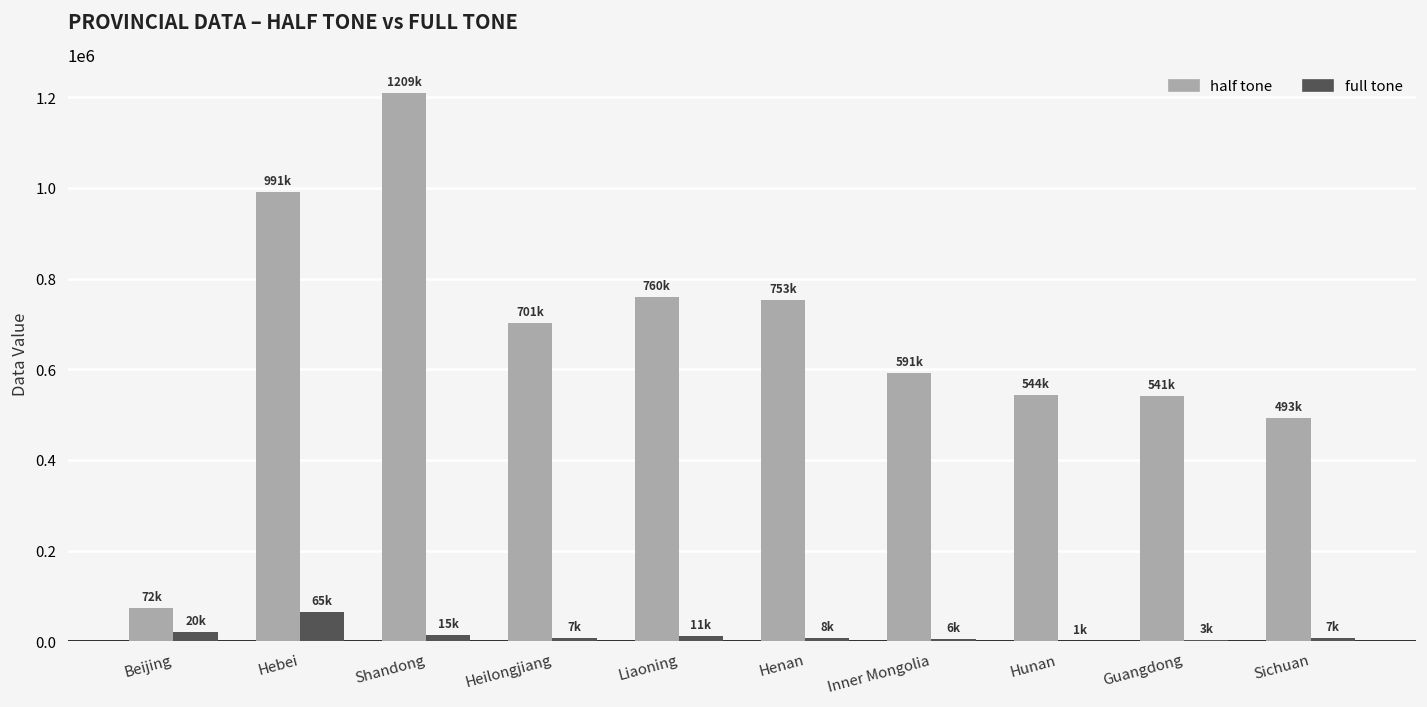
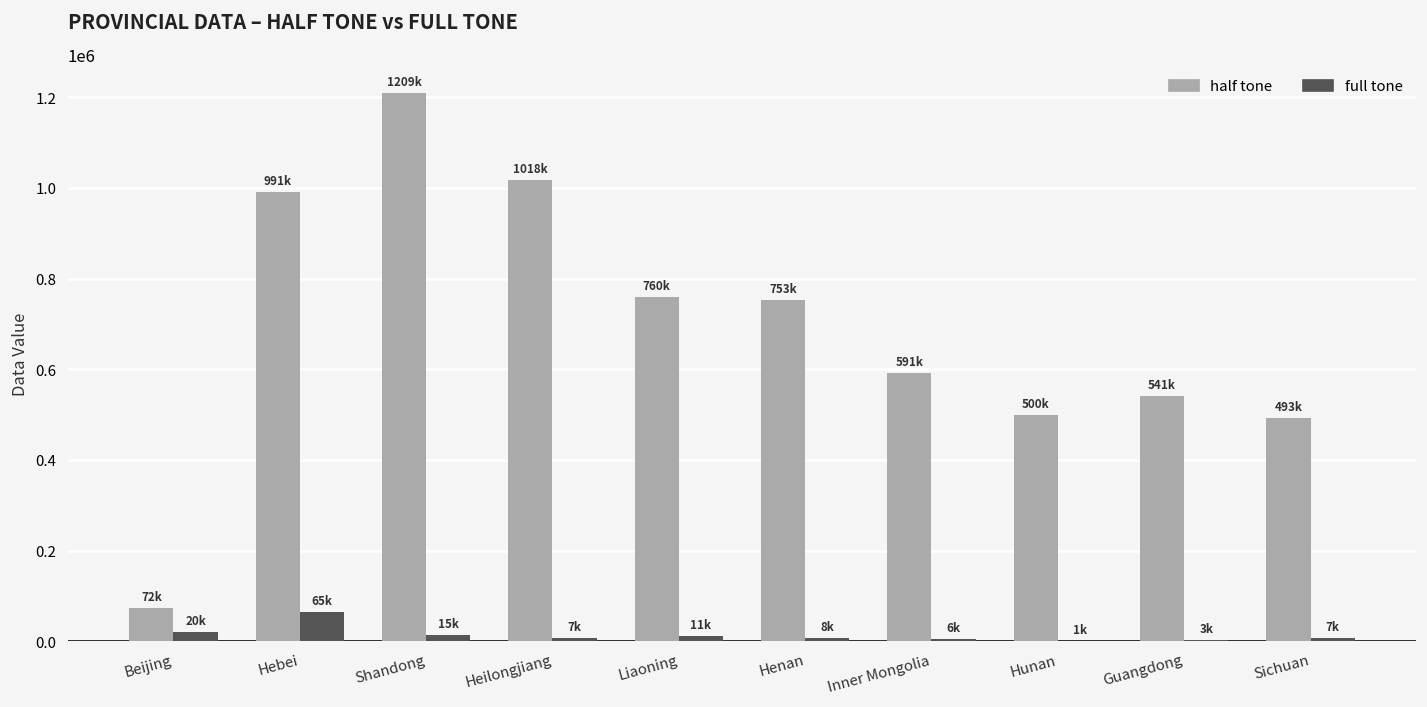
  {
    "half tone": {
      "Beijing": "72k",
      "Hebei": "991k",
      "Shandong": "1209k",
-     "Heilongjiang": "701k",
+     "Heilongjiang": "1018k",
      "Liaoning": "760k",
      "Henan": "753k",
      "Inner Mongolia": "591k",
-     "Hunan": "544k",
+     "Hunan": "500k",
      "Guangdong": "541k",
      "Sichuan": "493k"
    },
    "full tone": {
      "Beijing": "20k",
      "Hebei": "65k",
      "Shandong": "15k",
      "Heilongjiang": "7k",
      "Liaoning": "11k",
      "Henan": "8k",
      "Inner Mongolia": "6k",
      "Hunan": "1k",
      "Guangdong": "3k",
      "Sichuan": "7k"
    }
  }
